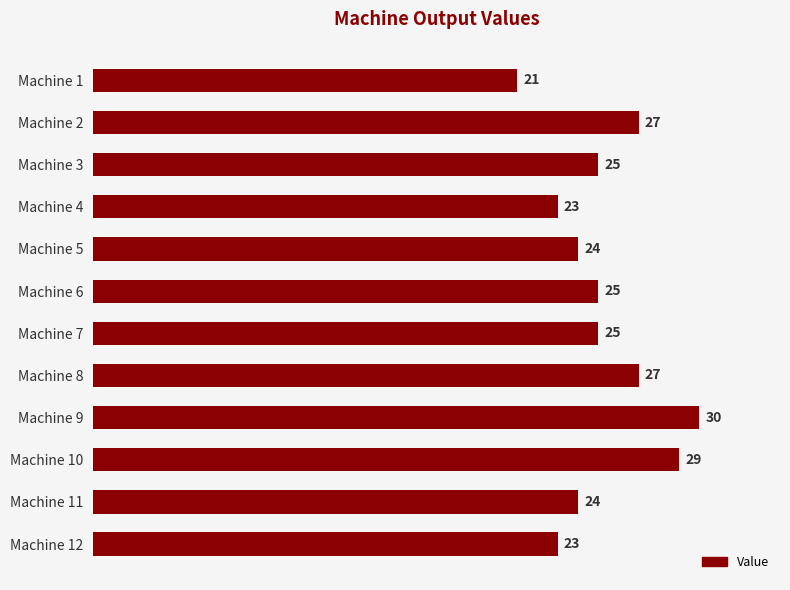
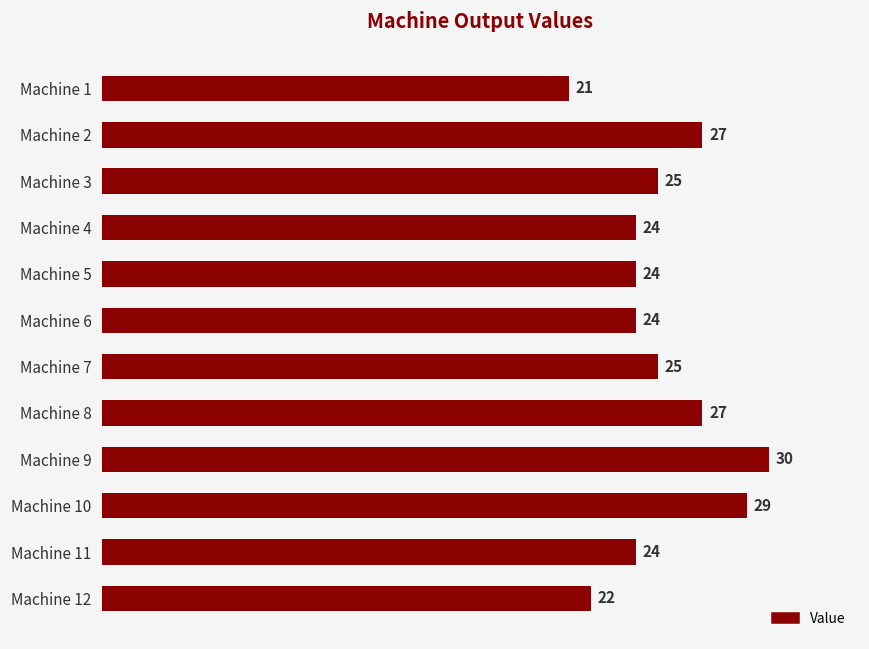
  {
    "Machine 1": 21,
    "Machine 2": 27,
    "Machine 3": 25,
-   "Machine 4": 23,
+   "Machine 4": 24,
    "Machine 5": 24,
-   "Machine 6": 25,
+   "Machine 6": 24,
    "Machine 7": 25,
    "Machine 8": 27,
    "Machine 9": 30,
    "Machine 10": 29,
    "Machine 11": 24,
-   "Machine 12": 23
+   "Machine 12": 22
  }
